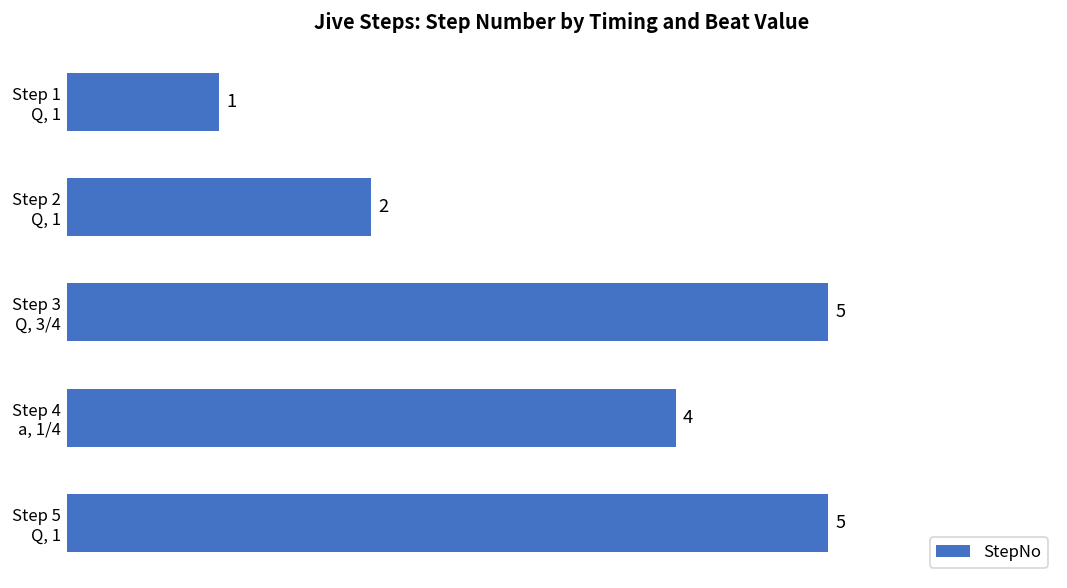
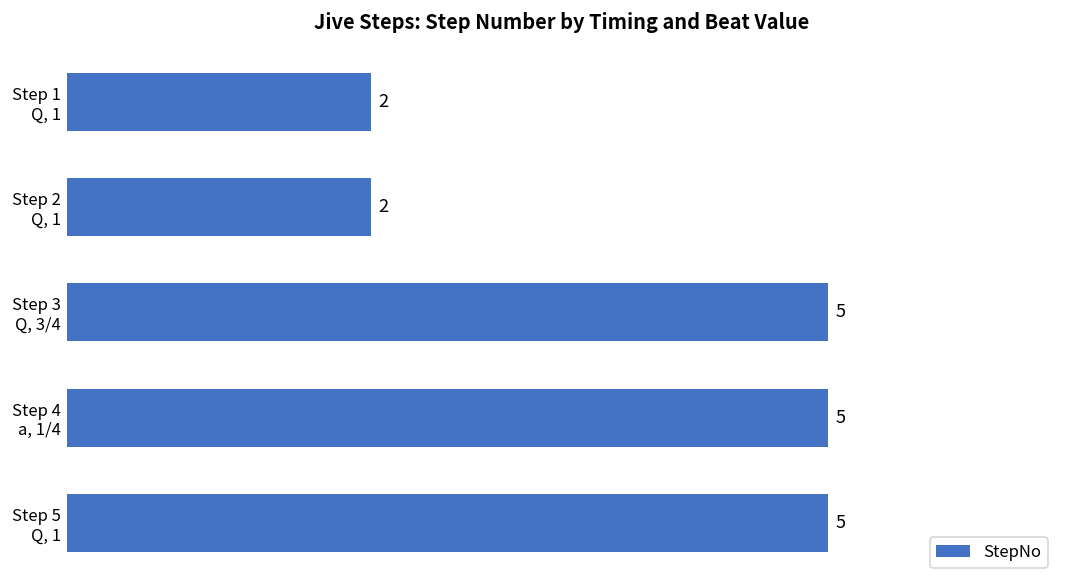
  {
-   "Step 1 Q, 1": 1,
+   "Step 1 Q, 1": 2,
    "Step 2 Q, 1": 2,
    "Step 3 Q, 3/4": 5,
-   "Step 4 a, 1/4": 4,
+   "Step 4 a, 1/4": 5,
    "Step 5 Q, 1": 5
  }
